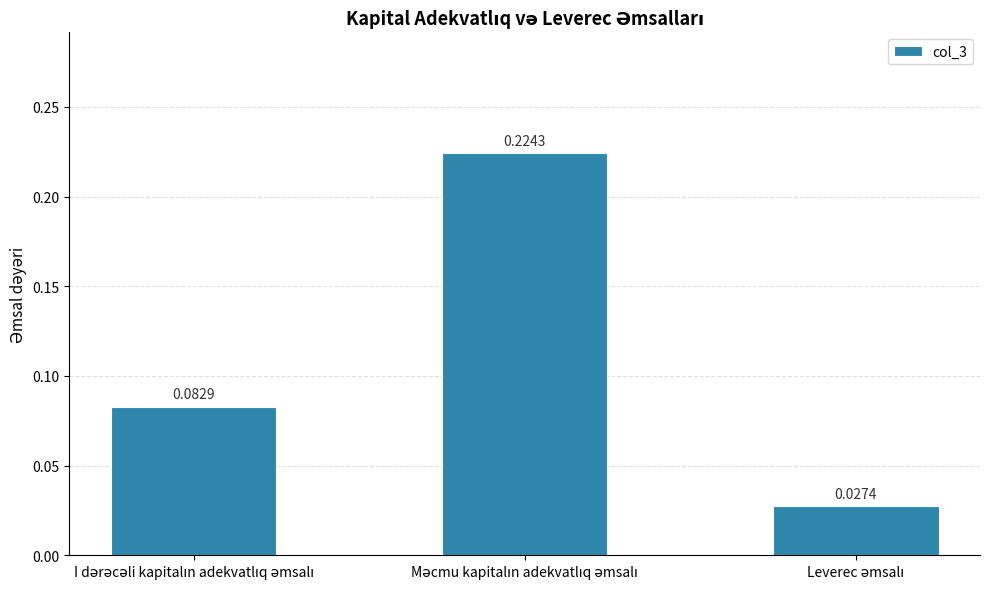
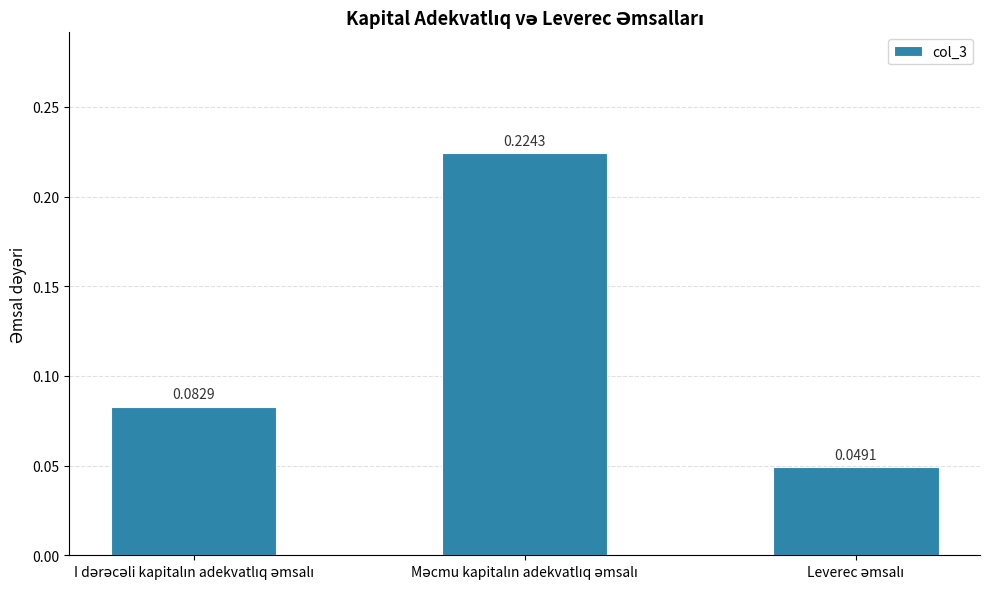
  {
    "I dərəcəli kapitalın adekvatlıq əmsalı": 0.0829,
    "Məcmu kapitalın adekvatlıq əmsalı": 0.2243,
-   "Leverec əmsalı": 0.0274
+   "Leverec əmsalı": 0.0491
  }
